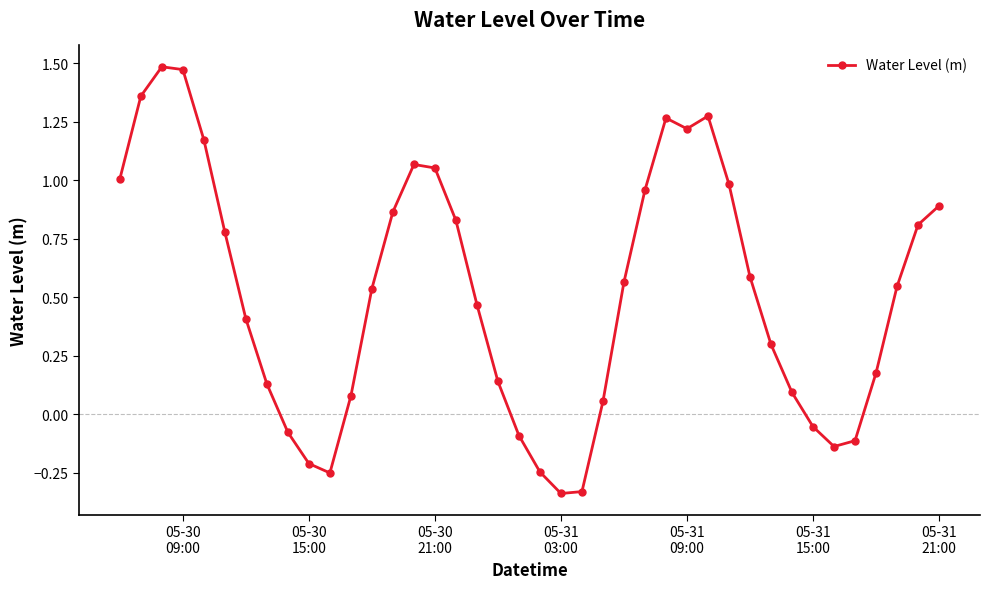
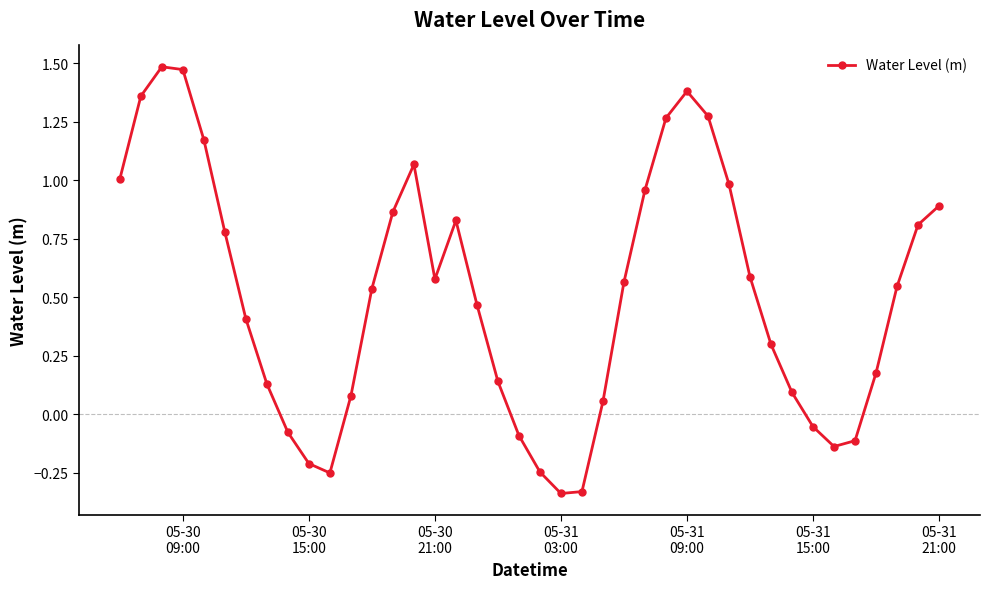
  {
    "05-30 09:00": 1.47,
    "05-30 15:00": -0.21,
-   "05-30 21:00": 1.05,
+   "05-30 21:00": 0.58,
    "05-31 03:00": -0.34,
-   "05-31 09:00": 1.22,
+   "05-31 09:00": 1.38,
    "05-31 15:00": -0.05,
    "05-31 21:00": 0.89
  }
